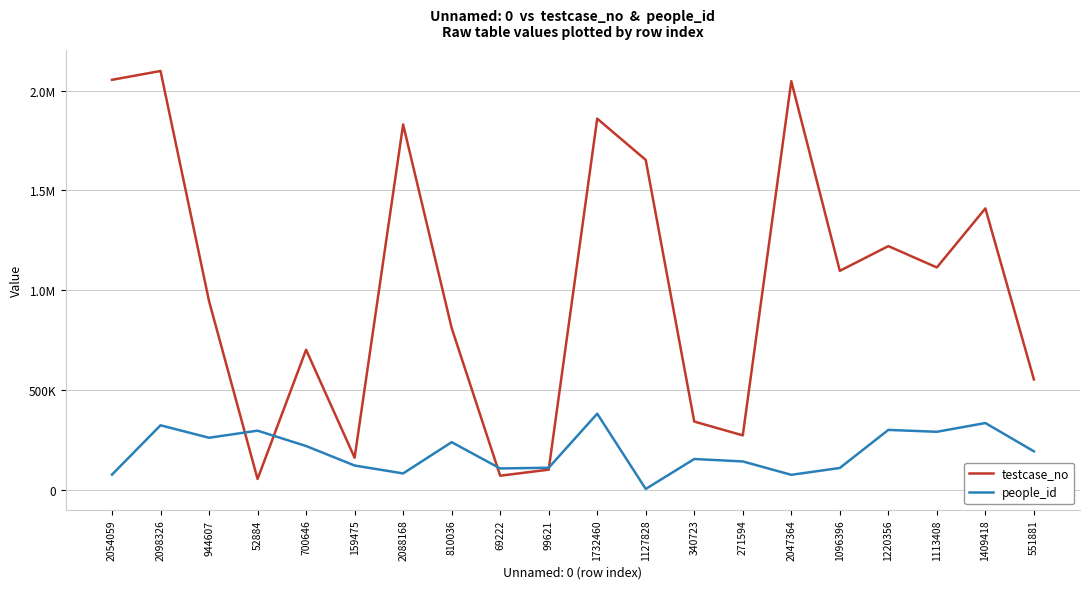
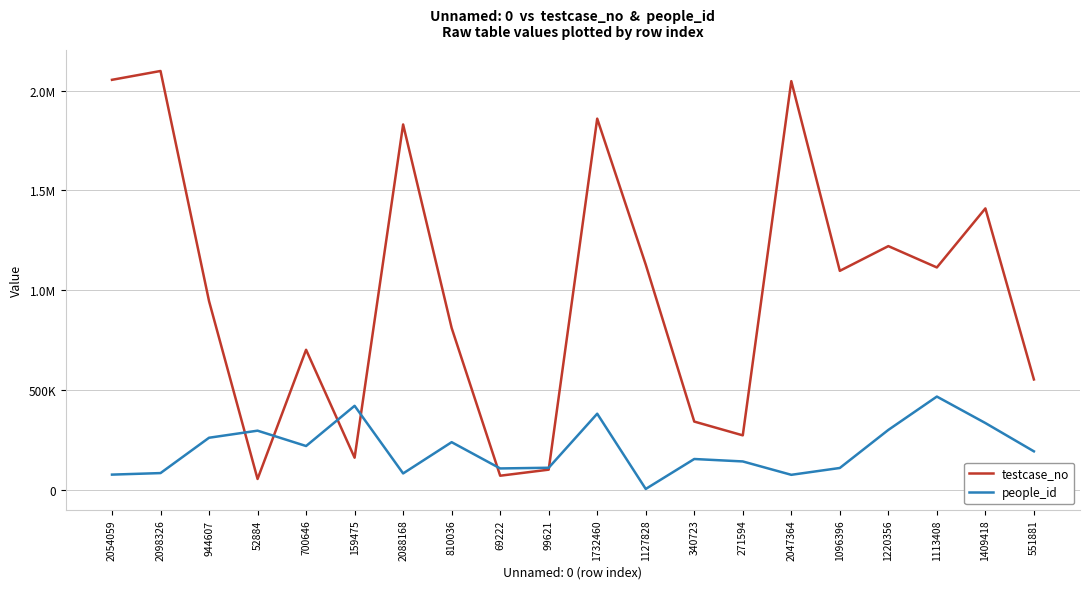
  {
    "testcase_no": {
      "2054059": 2050000,
      "2098326": 2100000,
      "944607": 940000,
      "52884": 50000,
      "700646": 700000,
      "159475": 160000,
      "2088168": 1830000,
      "810036": 810000,
      "69222": 70000,
      "1732460": 1860000,
-     "1127828": 1650000,
+     "1127828": 1130000,
      "340723": 340000,
      "271594": 270000,
      "2047364": 2050000,
      "1096396": 1100000,
      "1220356": 1220000,
      "1113408": 1110000,
      "1409418": 1410000,
      "551881": 550000
    },
    "people_id": {
      "2054059": 70000,
-     "2098326": 320000,
+     "2098326": 80000,
      "944607": 260000,
      "52884": 300000,
      "700646": 220000,
-     "159475": 120000,
+     "159475": 420000,
      "2088168": 80000,
      "810036": 240000,
      "69222": 110000,
      "1732460": 380000,
      "1127828": 0,
      "340723": 150000,
      "271594": 140000,
      "2047364": 70000,
      "1096396": 110000,
      "1220356": 300000,
-     "1113408": 290000,
+     "1113408": 470000,
      "1409418": 330000,
      "551881": 190000
    }
  }
